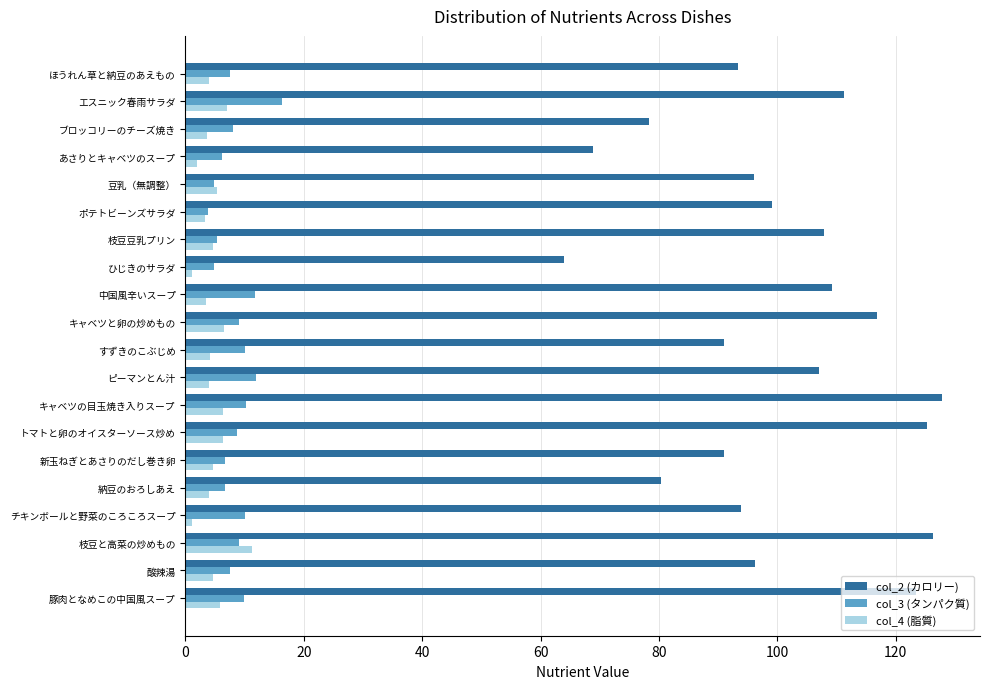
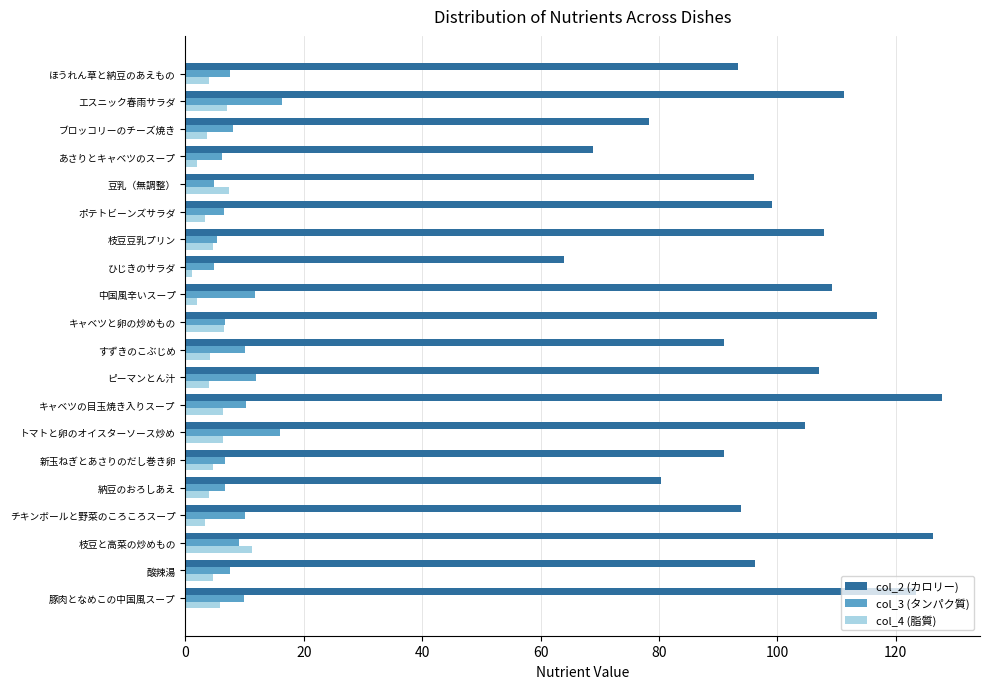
  {
    "col_2 (カロリー)": {
      "ほうれん草と納豆のあえもの": 93,
      "エスニック春雨サラダ": 111,
      "ブロッコリーのチーズ焼き": 78,
      "あさりとキャベツのスープ": 69,
      "豆乳（無調整）": 96,
      "ポテトビーンズサラダ": 99,
      "枝豆豆乳プリン": 108,
      "ひじきのサラダ": 64,
      "中国風辛いスープ": 109,
      "キャベツと卵の炒めもの": 117,
      "すずきのこぶじめ": 91,
      "ピーマンとん汁": 107,
      "キャベツの目玉焼き入りスープ": 128,
-     "トマトと卵のオイスターソース炒め": 125,
+     "トマトと卵のオイスターソース炒め": 105,
      "新玉ねぎとあさりのだし巻き卵": 91,
      "納豆のおろしあえ": 80,
      "チキンボールと野菜のころころスープ": 94,
      "枝豆と高菜の炒めもの": 126,
      "酸辣湯": 96
    },
    "col_3 (タンパク質)": {
      "ほうれん草と納豆のあえもの": 8,
      "エスニック春雨サラダ": 16,
      "ブロッコリーのチーズ焼き": 8,
      "あさりとキャベツのスープ": 6,
      "豆乳（無調整）": 5,
-     "ポテトビーンズサラダ": 4,
+     "ポテトビーンズサラダ": 7,
      "枝豆豆乳プリン": 5,
      "ひじきのサラダ": 5,
      "中国風辛いスープ": 12,
-     "キャベツと卵の炒めもの": 9,
+     "キャベツと卵の炒めもの": 7,
      "すずきのこぶじめ": 10,
      "ピーマンとん汁": 12,
      "キャベツの目玉焼き入りスープ": 10,
-     "トマトと卵のオイスターソース炒め": 9,
+     "トマトと卵のオイスターソース炒め": 16,
      "新玉ねぎとあさりのだし巻き卵": 7,
      "納豆のおろしあえ": 7,
      "チキンボールと野菜のころころスープ": 10,
      "枝豆と高菜の炒めもの": 9,
      "酸辣湯": 8,
      "豚肉となめこの中国風スープ": 10
    },
    "col_4 (脂質)": {
      "ほうれん草と納豆のあえもの": 4,
      "エスニック春雨サラダ": 7,
      "ブロッコリーのチーズ焼き": 4,
      "あさりとキャベツのスープ": 2,
-     "豆乳（無調整）": 5,
+     "豆乳（無調整）": 7,
      "ポテトビーンズサラダ": 3,
      "枝豆豆乳プリン": 5,
      "ひじきのサラダ": 1,
-     "中国風辛いスープ": 4,
+     "中国風辛いスープ": 2,
      "キャベツと卵の炒めもの": 6,
      "すずきのこぶじめ": 4,
      "ピーマンとん汁": 4,
      "キャベツの目玉焼き入りスープ": 6,
      "トマトと卵のオイスターソース炒め": 6,
      "新玉ねぎとあさりのだし巻き卵": 5,
      "納豆のおろしあえ": 4,
-     "チキンボールと野菜のころころスープ": 1,
+     "チキンボールと野菜のころころスープ": 3,
      "枝豆と高菜の炒めもの": 11,
      "酸辣湯": 5,
      "豚肉となめこの中国風スープ": 6
    }
  }
